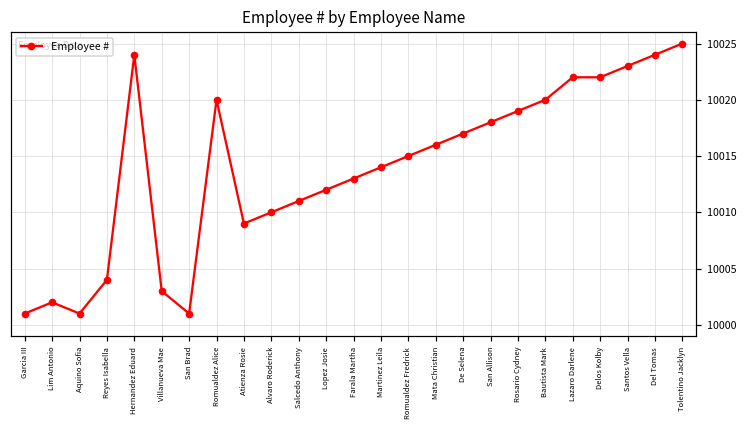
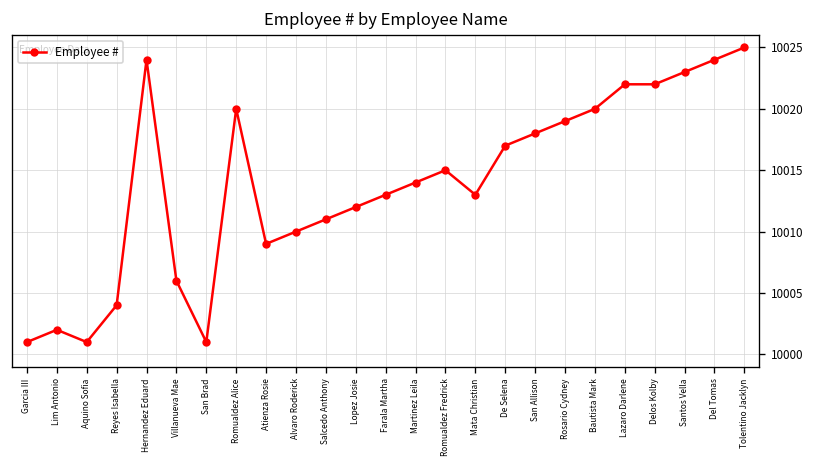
  {
    "Garcia III": 10001,
    "Lim Antonio": 10002,
    "Aquino Sofia": 10001,
    "Reyes Isabella": 10004,
    "Hernandez Eduard": 10024,
-   "Villanueva Mae": 10003,
+   "Villanueva Mae": 10006,
    "San Brad": 10001,
    "Romualdez Alice": 10020,
    "Atienza Rosie": 10009,
    "Alvaro Roderick": 10010,
    "Salcedo Anthony": 10011,
    "Lopez Josie": 10012,
    "Farala Martha": 10013,
    "Martinez Leila": 10014,
    "Romualdez Fredrick": 10015,
-   "Mata Christian": 10016,
+   "Mata Christian": 10013,
    "De Selena": 10017,
    "San Allison": 10018,
    "Rosario Cydney": 10019,
    "Bautista Mark": 10020,
    "Lazaro Darlene": 10022,
    "Delos Kolby": 10022,
    "Santos Vella": 10023,
    "Del Tomas": 10024,
    "Tolentino Jacklyn": 10025
  }
